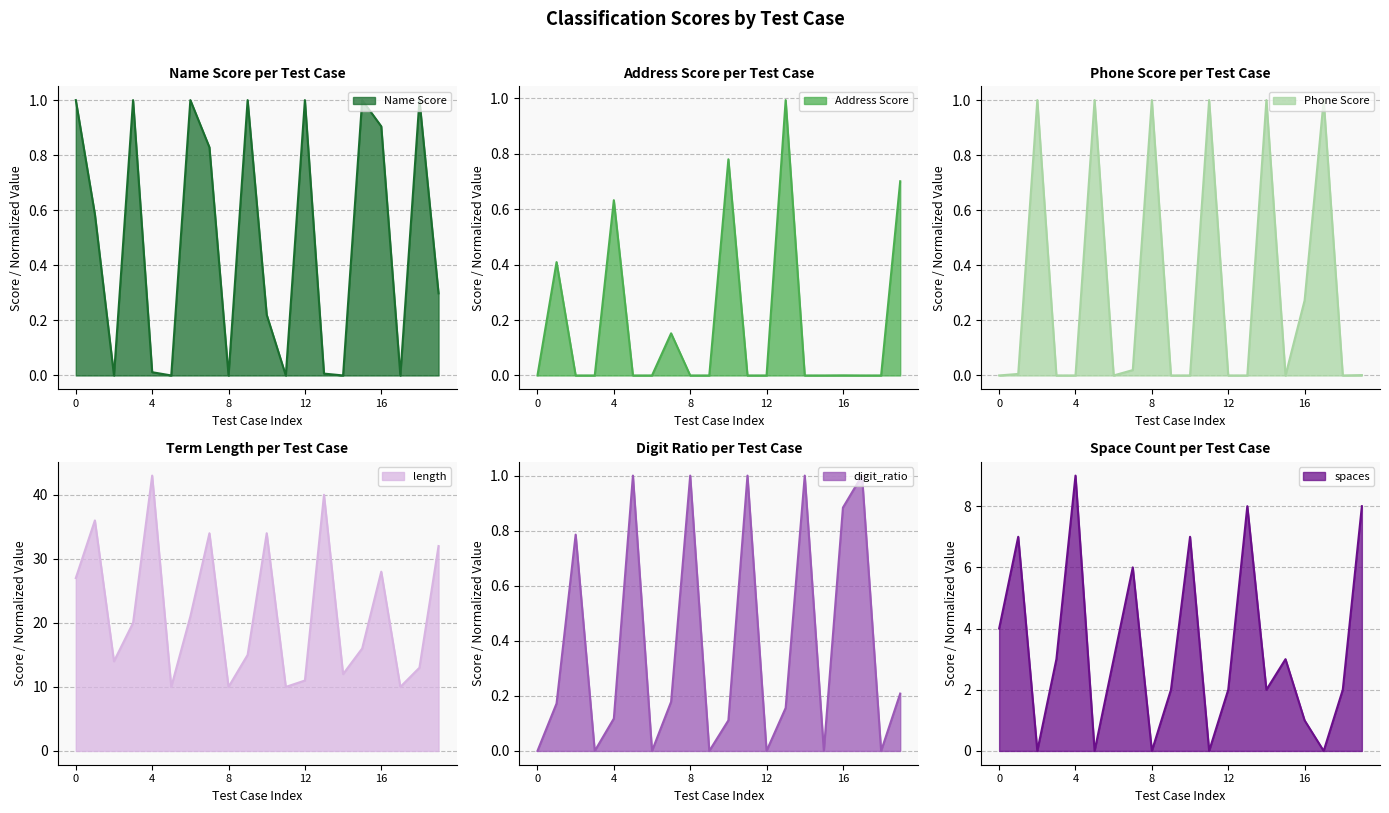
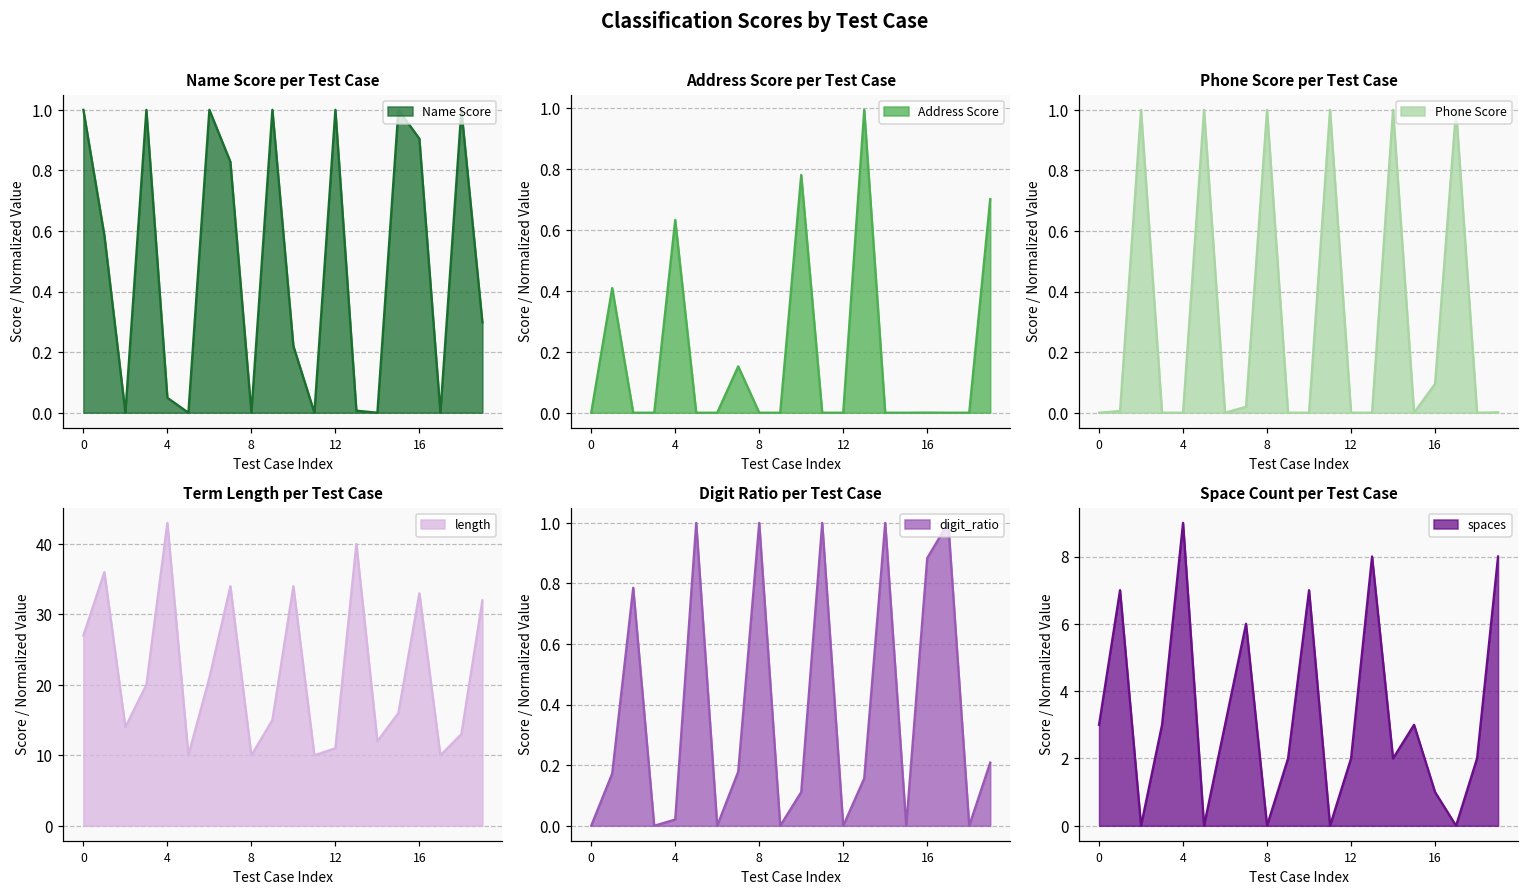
  {
    "Name Score per Test Case": {
      "0": 1.00,
-     "4": 0.01,
+     "4": 0.05,
      "8": 0.00,
      "12": 1.00,
      "16": 0.90
    },
    "Address Score per Test Case": {
      "0": 0.00,
      "4": 0.63,
      "8": 0.00,
      "12": 0.00,
      "16": 0.00
    },
    "Phone Score per Test Case": {
      "0": 0.00,
      "4": 0.00,
      "8": 1.00,
      "12": 0.00,
-     "16": 0.27
+     "16": 0.10
    },
    "Term Length per Test Case": {
      "0": 27,
      "4": 43,
      "8": 10,
      "12": 11,
-     "16": 28
+     "16": 33
    },
    "Digit Ratio per Test Case": {
      "0": 0.00,
-     "4": 0.12,
+     "4": 0.02,
      "8": 1.00,
      "12": 0.00,
      "16": 0.88
    },
    "Space Count per Test Case": {
-     "0": 4,
+     "0": 3,
      "4": 9,
      "8": 0,
      "12": 2,
      "16": 1
    }
  }
